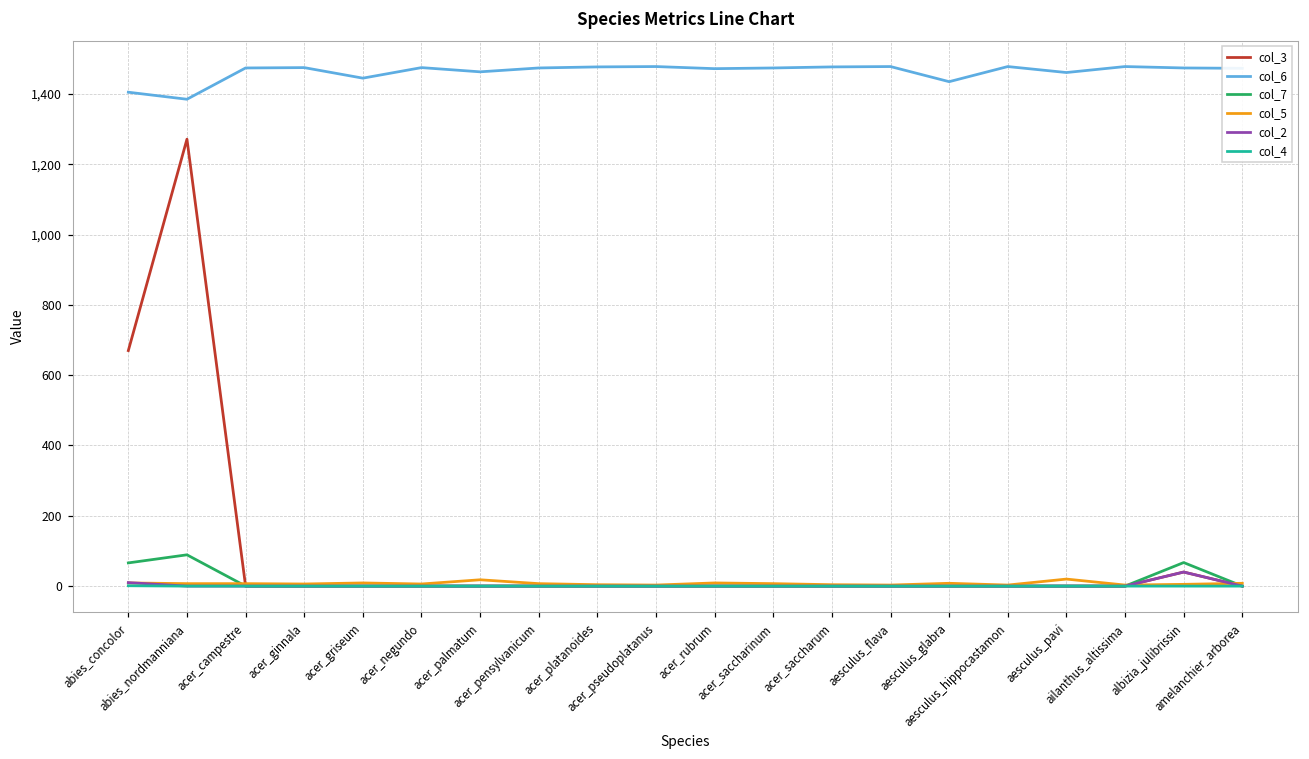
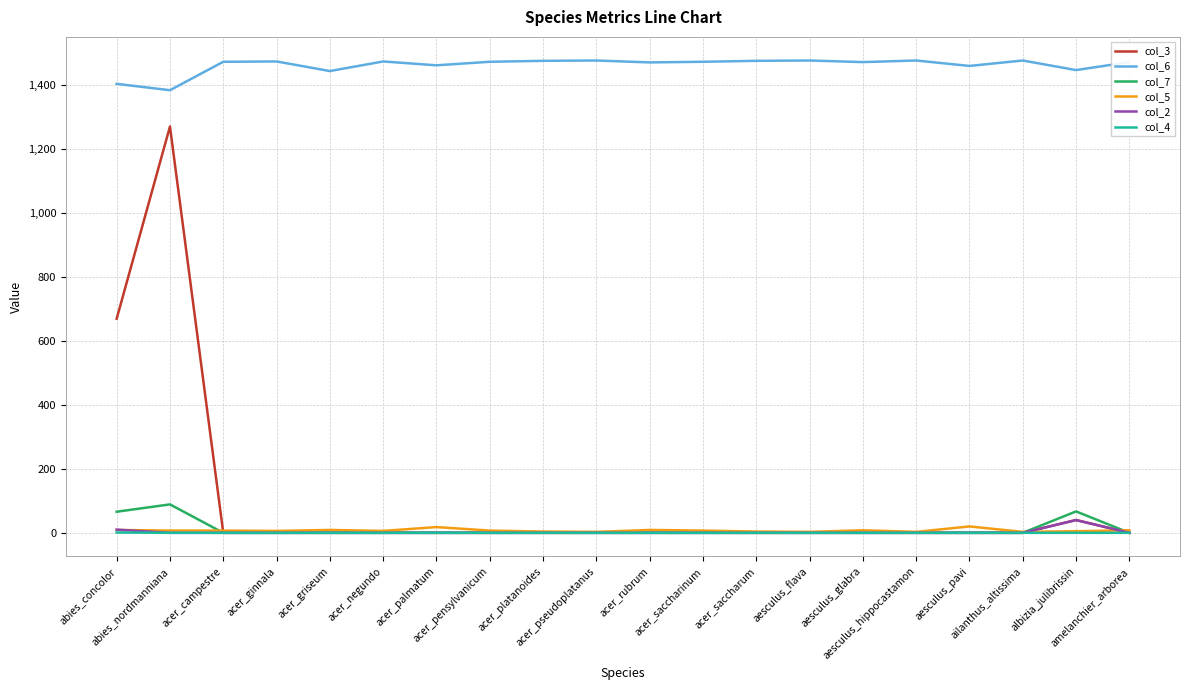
  {
    "col_3": {
      "abies_concolor": "670",
      "abies_nordmanniana": "1,270"
    },
    "col_6": {
      "abies_concolor": "1,410",
      "abies_nordmanniana": "1,390",
      "acer_campestre": "1,470",
      "acer_ginnala": "1,480",
      "acer_griseum": "1,450",
      "acer_negundo": "1,480",
      "acer_palmatum": "1,460",
      "acer_pensylvanicum": "1,470",
      "acer_platanoides": "1,480",
      "acer_pseudoplatanus": "1,480",
      "acer_rubrum": "1,470",
      "acer_saccharinum": "1,470",
      "acer_saccharum": "1,480",
      "aesculus_flava": "1,480",
-     "aesculus_glabra": "1,440",
+     "aesculus_glabra": "1,470",
      "aesculus_hippocastamon": "1,480",
      "aesculus_pavi": "1,460",
      "ailanthus_altissima": "1,480",
-     "albizia_julibrissin": "1,470"
+     "albizia_julibrissin": "1,450"
    },
    "col_7": {
      "abies_concolor": "70",
      "abies_nordmanniana": "90",
      "albizia_julibrissin": "70"
    },
    "col_5": {
      "acer_griseum": "10",
      "acer_palmatum": "20",
      "acer_rubrum": "10",
      "aesculus_pavi": "20"
    },
    "col_4": {
      "abies_concolor": "0"
    }
  }
